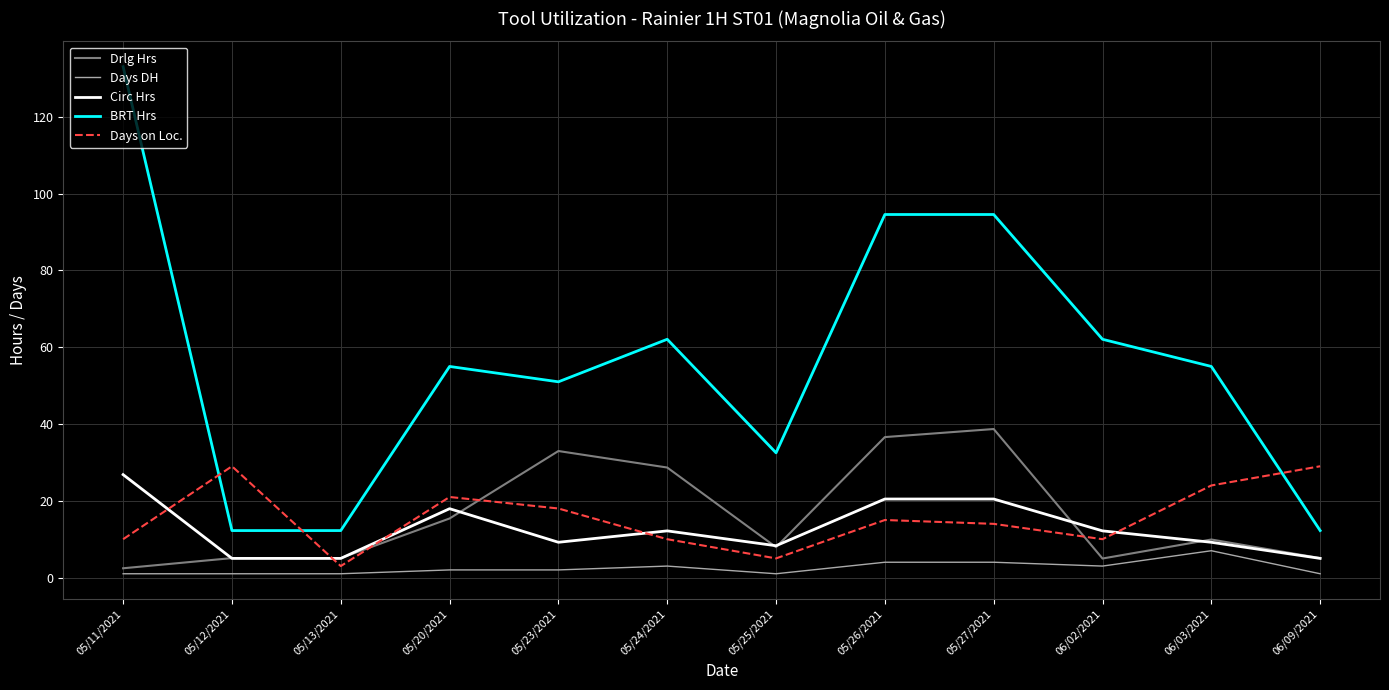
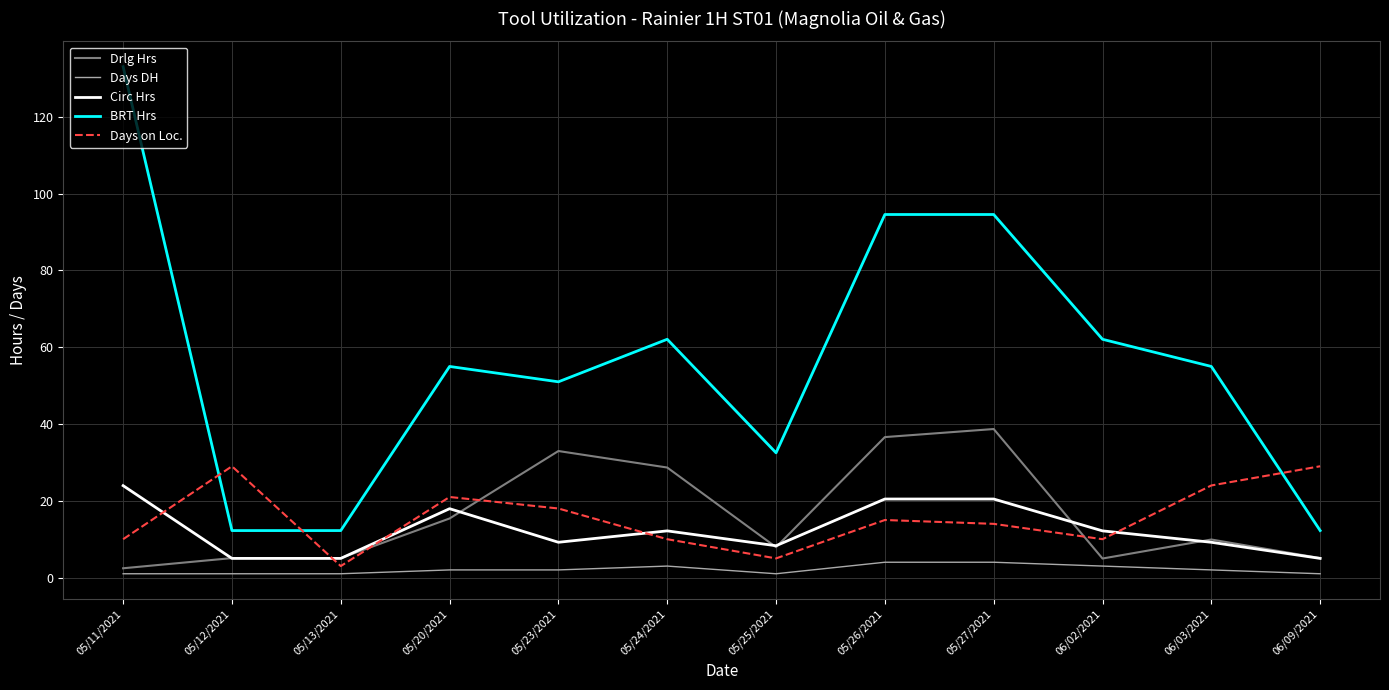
  {
    "Drlg Hrs": {
      "05/11/2021": 2,
      "05/20/2021": 15,
      "05/23/2021": 33,
      "05/24/2021": 29,
      "05/26/2021": 37,
      "05/27/2021": 39,
      "06/02/2021": 5,
      "06/03/2021": 10
    },
    "Days DH": {
      "05/11/2021": 1,
      "05/12/2021": 1,
      "05/13/2021": 1,
      "05/20/2021": 2,
      "05/23/2021": 2,
      "05/24/2021": 3,
      "05/25/2021": 1,
      "05/26/2021": 4,
      "05/27/2021": 4,
      "06/02/2021": 3,
-     "06/03/2021": 7,
+     "06/03/2021": 2,
      "06/09/2021": 1
    },
    "Circ Hrs": {
-     "05/11/2021": 27,
+     "05/11/2021": 24,
      "05/20/2021": 18,
      "05/23/2021": 9,
      "05/24/2021": 12,
      "05/26/2021": 20,
      "05/27/2021": 20,
      "06/02/2021": 12,
      "06/03/2021": 9
    },
    "BRT Hrs": {
      "05/12/2021": 12,
      "05/13/2021": 12,
      "05/20/2021": 55,
      "05/23/2021": 51,
      "05/24/2021": 62,
      "05/25/2021": 33,
      "05/26/2021": 95,
      "05/27/2021": 95,
      "06/02/2021": 62,
      "06/03/2021": 55,
      "06/09/2021": 12
    },
    "Days on Loc.": {
      "05/11/2021": 10,
      "05/12/2021": 29,
      "05/13/2021": 3,
      "05/20/2021": 21,
      "05/23/2021": 18,
      "05/24/2021": 10,
      "05/25/2021": 5,
      "05/26/2021": 15,
      "05/27/2021": 14,
      "06/02/2021": 10,
      "06/03/2021": 24,
      "06/09/2021": 29
    }
  }
